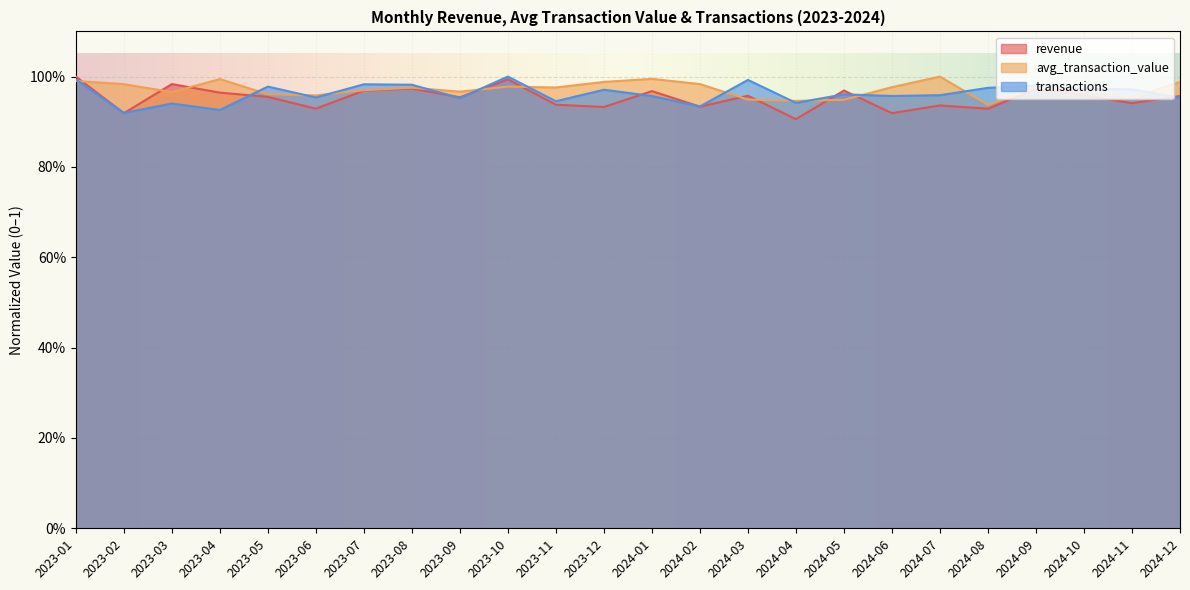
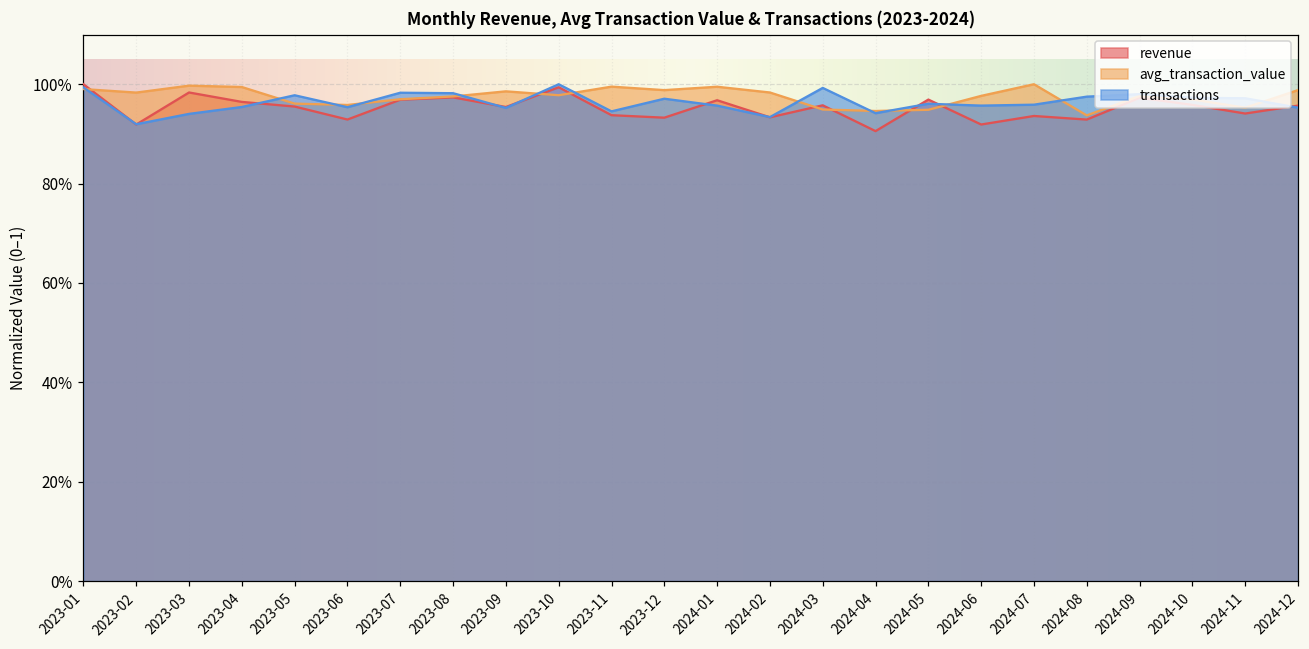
  {
    "revenue": {
      "2023-01": "100%",
      "2023-03": "98%",
      "2023-04": "96%",
      "2023-05": "96%",
      "2023-06": "93%",
      "2023-10": "99%",
      "2023-11": "94%",
      "2023-12": "93%",
      "2024-01": "97%",
      "2024-03": "96%",
      "2024-04": "91%",
      "2024-05": "97%",
      "2024-06": "92%",
      "2024-07": "94%",
      "2024-08": "93%",
      "2024-11": "94%"
    },
    "avg_transaction_value": {
      "2023-02": "98%",
-     "2023-03": "97%",
+     "2023-03": "100%",
      "2023-04": "99%",
      "2023-05": "96%",
-     "2023-09": "97%",
+     "2023-09": "99%",
      "2023-10": "98%",
-     "2023-11": "98%",
+     "2023-11": "100%",
      "2023-12": "99%",
      "2024-01": "99%",
      "2024-02": "98%",
      "2024-03": "95%",
      "2024-05": "95%",
      "2024-06": "98%",
      "2024-07": "100%",
      "2024-08": "94%",
      "2024-12": "99%"
    },
    "transactions": {
      "2023-03": "94%",
-     "2023-04": "93%",
+     "2023-04": "95%",
      "2023-05": "98%",
      "2023-07": "98%",
      "2023-08": "98%",
      "2023-10": "100%",
      "2023-11": "95%",
      "2023-12": "97%",
      "2024-01": "96%",
      "2024-03": "99%",
      "2024-05": "96%",
      "2024-06": "96%",
      "2024-07": "96%",
      "2024-08": "98%"
    }
  }
